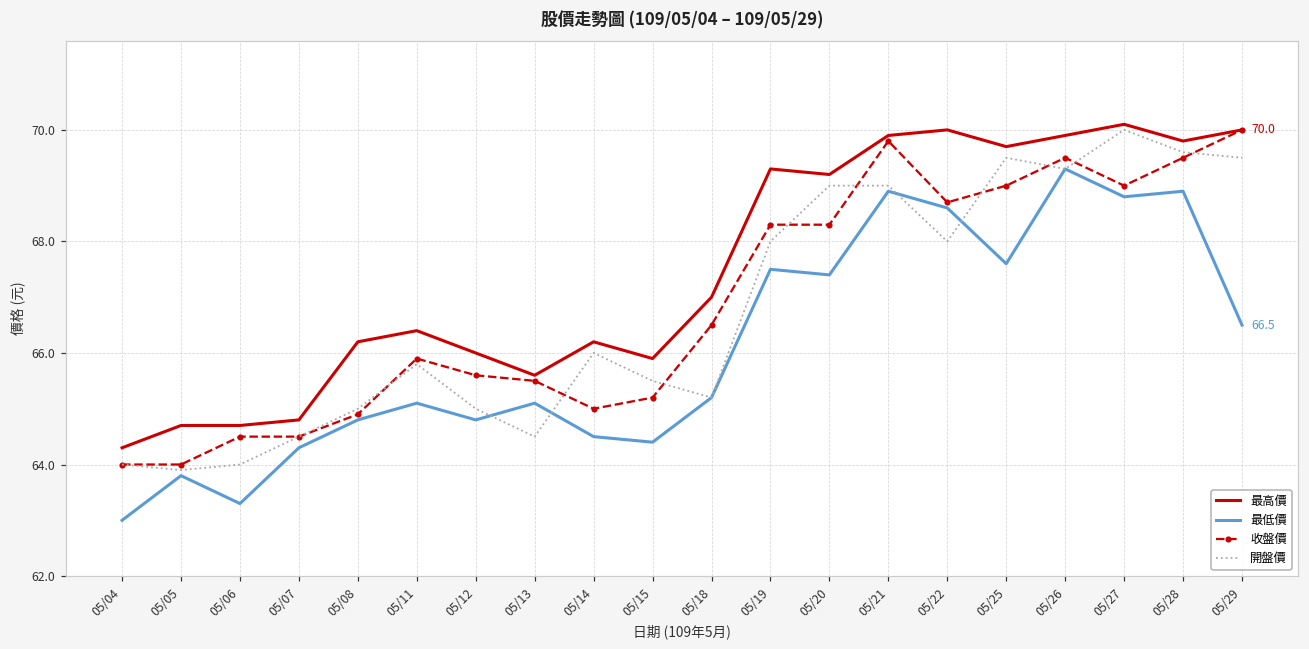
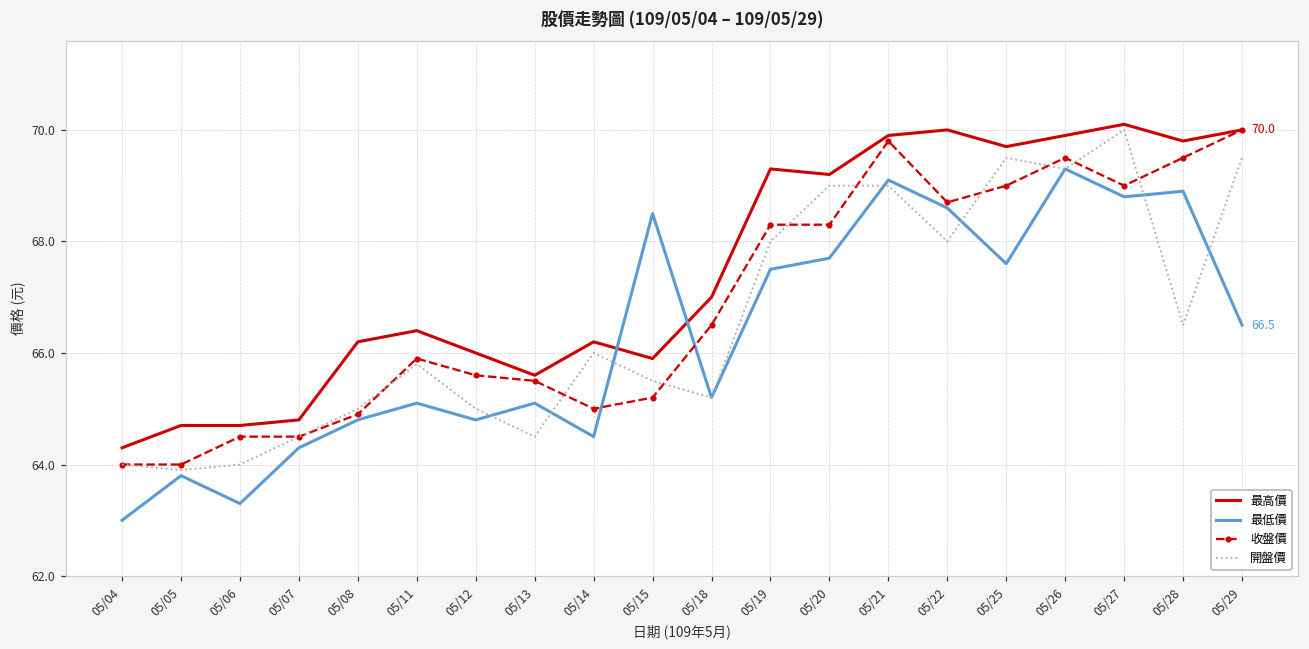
  {
    "最低價": {
      "05/04": 63.0,
      "05/05": 63.8,
      "05/06": 63.3,
      "05/07": 64.3,
      "05/08": 64.8,
      "05/11": 65.1,
      "05/12": 64.8,
      "05/13": 65.1,
      "05/14": 64.5,
-     "05/15": 64.4,
+     "05/15": 68.5,
      "05/19": 67.5,
-     "05/20": 67.4,
-     "05/21": 68.9,
+     "05/20": 67.7,
+     "05/21": 69.1,
      "05/22": 68.6,
      "05/25": 67.6,
      "05/27": 68.8,
      "05/28": 68.9
    },
    "開盤價": {
      "05/05": 63.9,
      "05/06": 64.0,
      "05/08": 65.0,
      "05/11": 65.8,
      "05/12": 65.0,
      "05/13": 64.5,
      "05/14": 66.0,
      "05/15": 65.5,
      "05/19": 68.0,
      "05/20": 69.0,
      "05/21": 69.0,
      "05/22": 68.0,
      "05/25": 69.5,
      "05/27": 70.0,
-     "05/28": 69.6,
+     "05/28": 66.5,
      "05/29": 69.5
    }
  }
